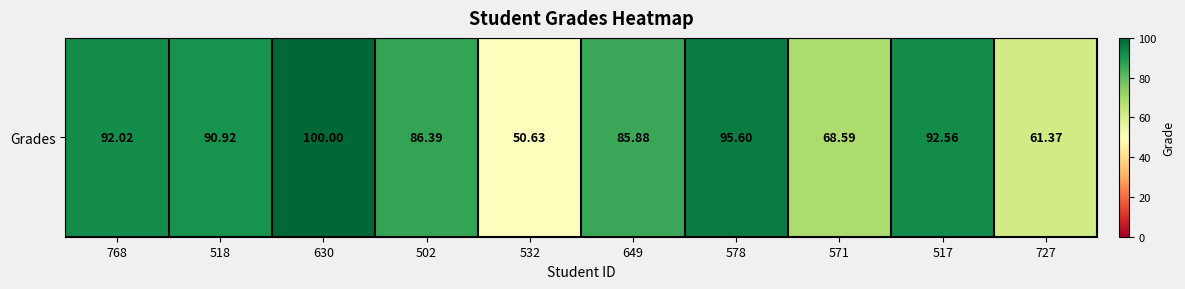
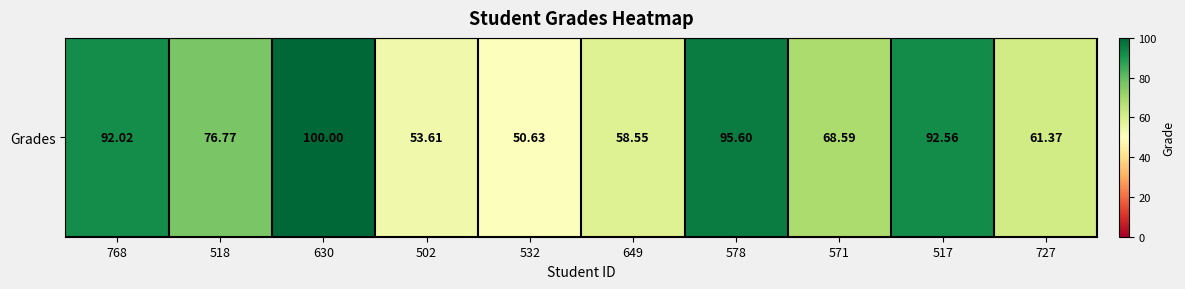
  {
    "Grades": {
      "768": 92.02,
-     "518": 90.92,
+     "518": 76.77,
      "630": 100.00,
-     "502": 86.39,
+     "502": 53.61,
      "532": 50.63,
-     "649": 85.88,
+     "649": 58.55,
      "578": 95.60,
      "571": 68.59,
      "517": 92.56,
      "727": 61.37
    }
  }
